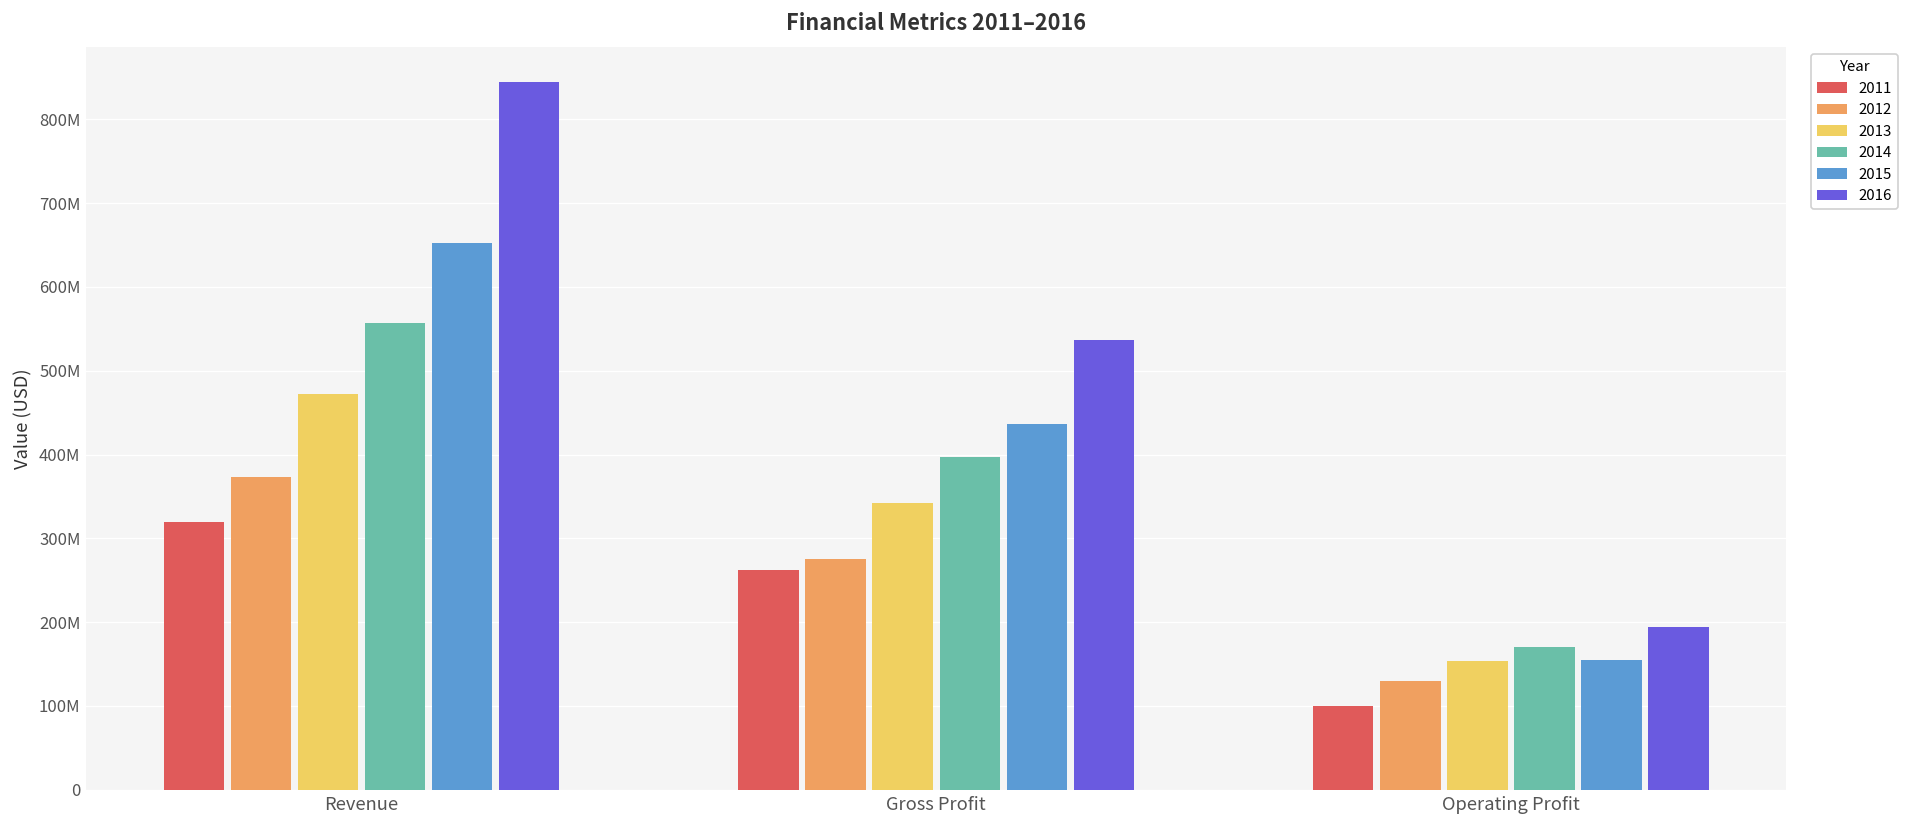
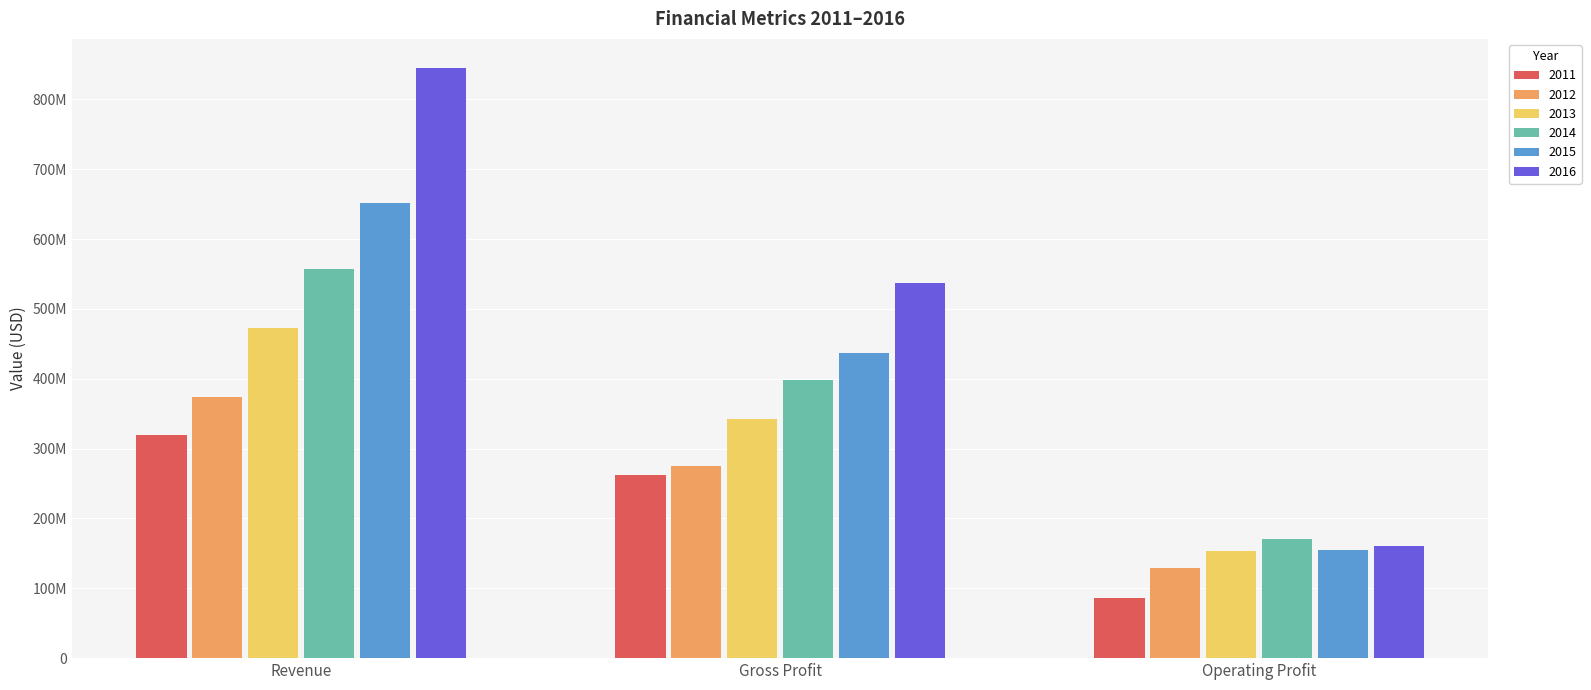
  {
    "2011": {
      "Revenue": 320000000,
      "Gross Profit": 260000000,
-     "Operating Profit": 100000000
+     "Operating Profit": 90000000
    },
    "2016": {
      "Revenue": 840000000,
      "Gross Profit": 540000000,
-     "Operating Profit": 190000000
+     "Operating Profit": 160000000
    }
  }
